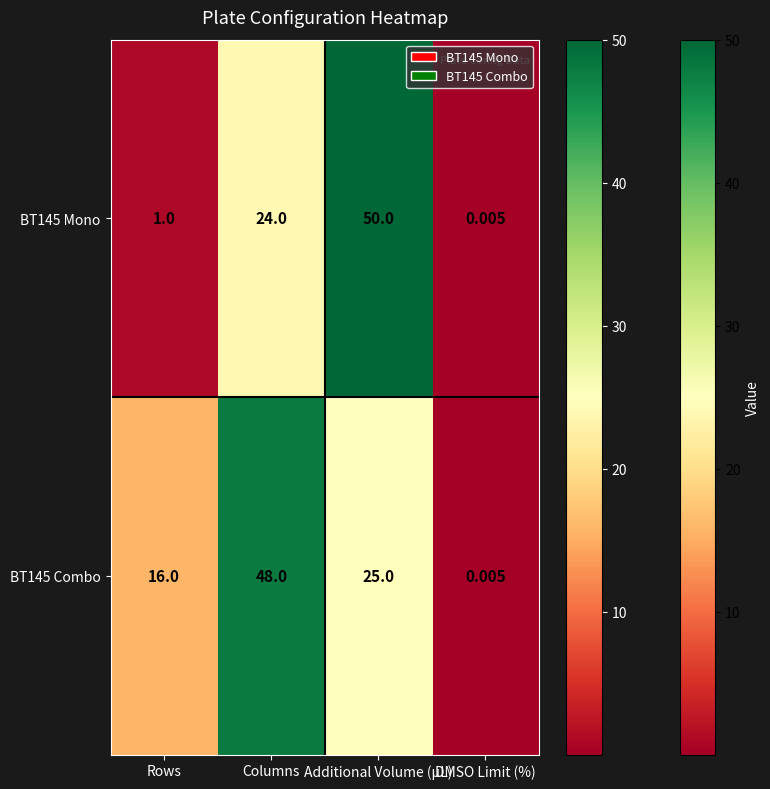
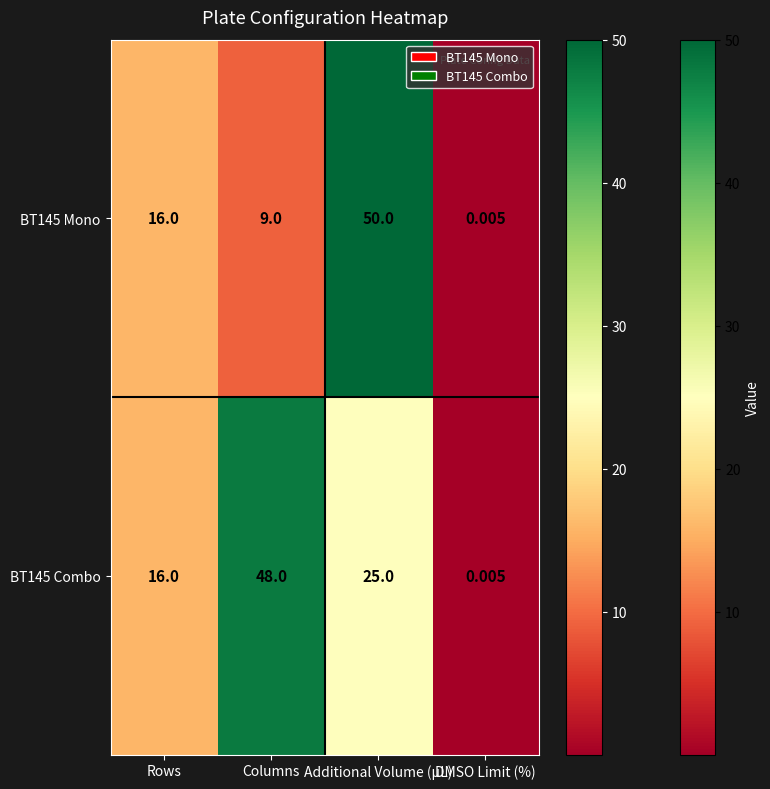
  {
    "BT145 Mono": {
-     "Rows": 1.0,
-     "Columns": 24.0,
+     "Rows": 16.0,
+     "Columns": 9.0,
      "Additional Volume (µL)": 50.0
    },
    "BT145 Combo": {
      "Rows": 16.0,
      "Columns": 48.0,
      "Additional Volume (µL)": 25.0
    }
  }
